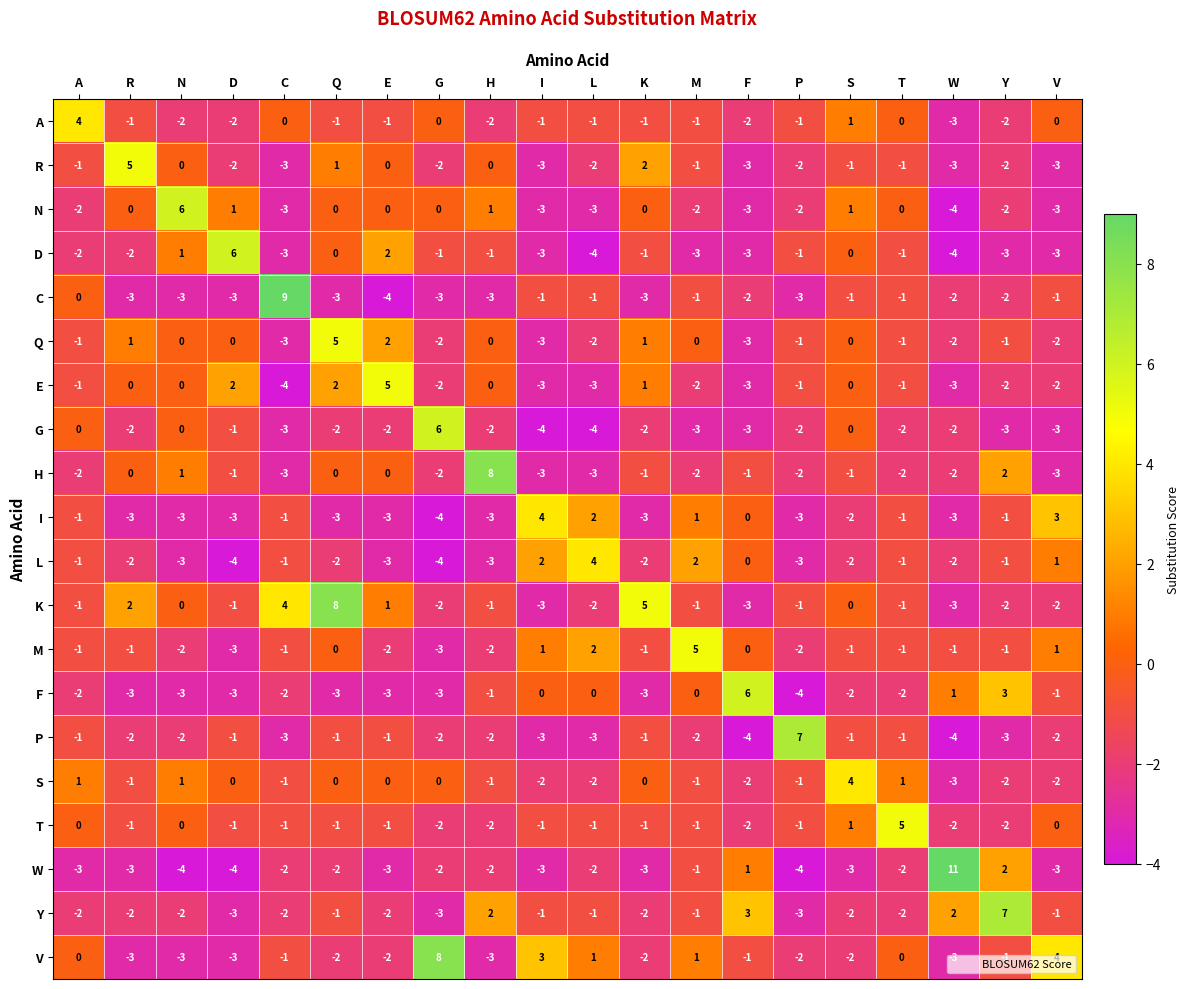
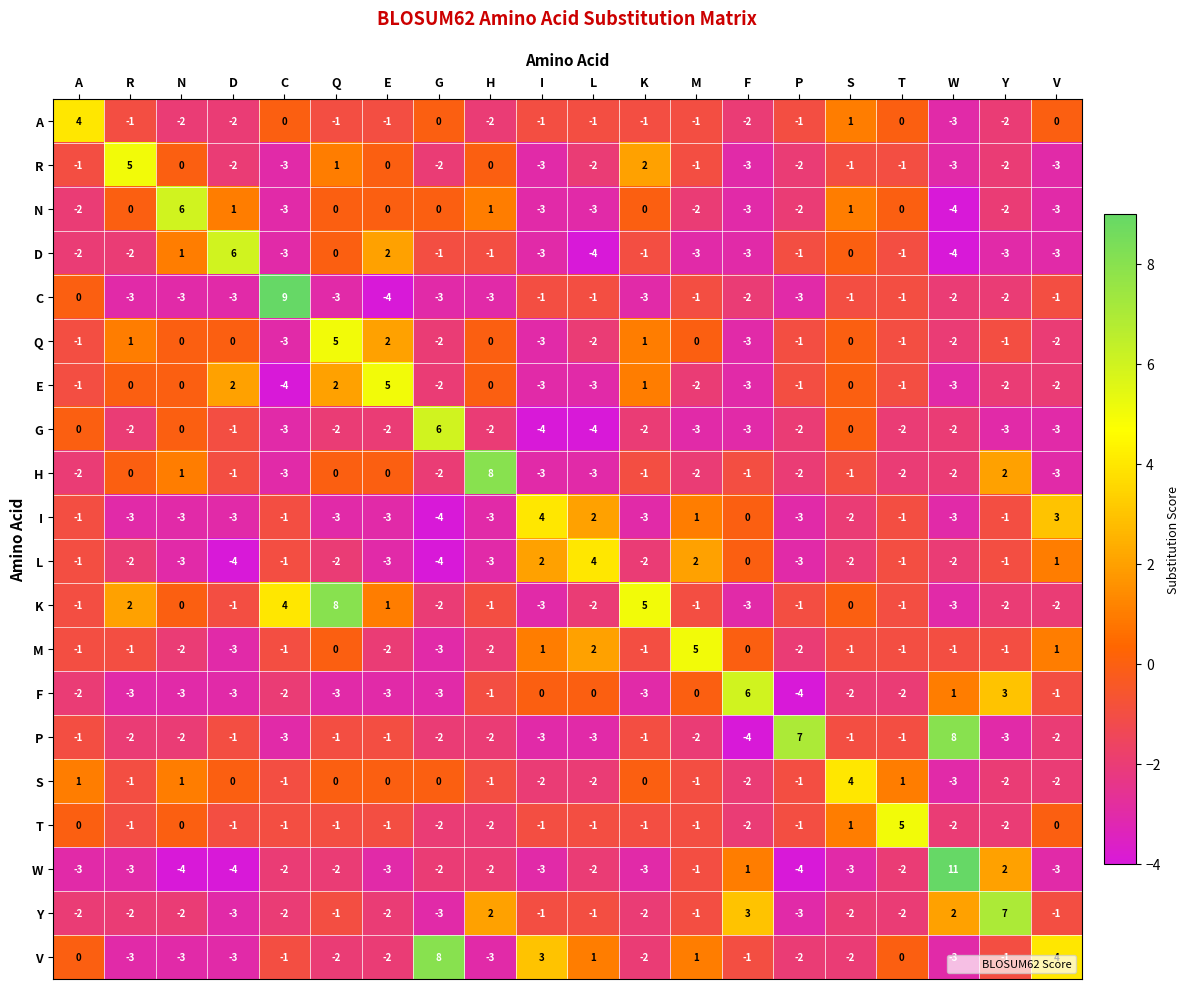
  {
    "P": {
      "A": -1,
      "R": -2,
      "N": -2,
      "D": -1,
      "C": -3,
      "Q": -1,
      "E": -1,
      "G": -2,
      "H": -2,
      "I": -3,
      "L": -3,
      "K": -1,
      "M": -2,
      "F": -4,
      "P": 7,
      "S": -1,
      "T": -1,
-     "W": -4,
+     "W": 8,
      "Y": -3,
      "V": -2
    }
  }
